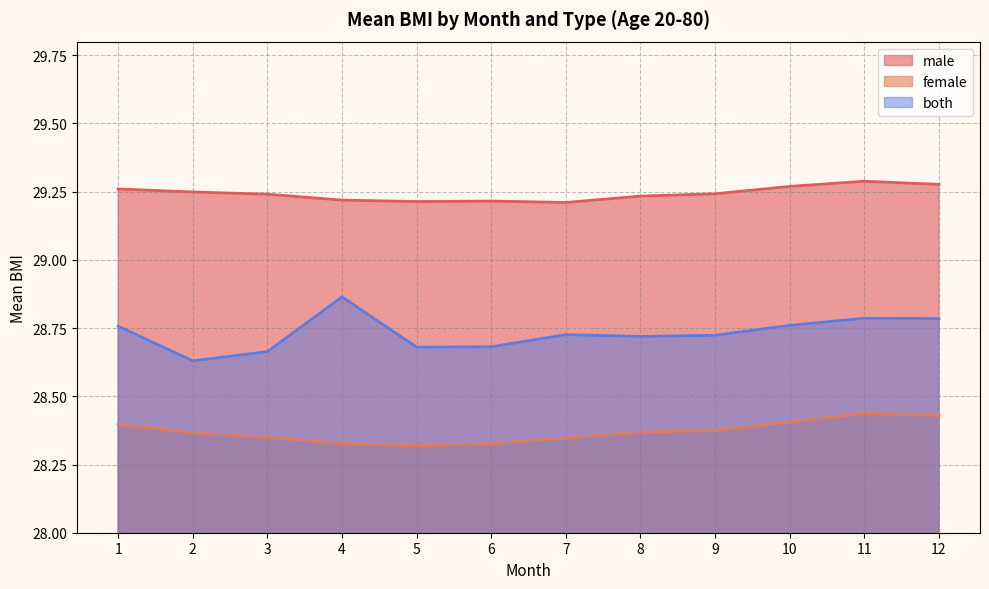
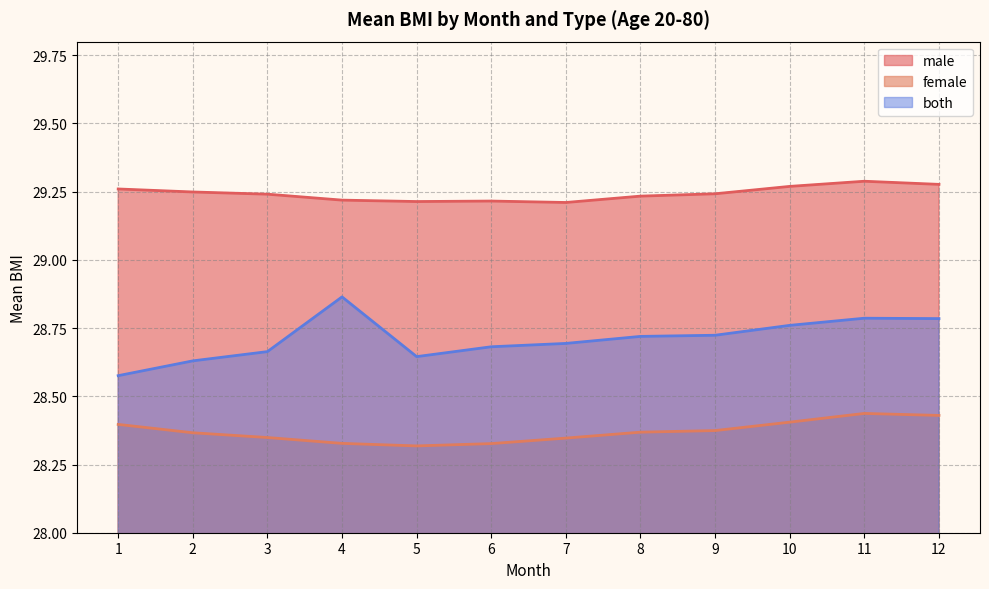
  {
    "both": {
-     "1": 28.76,
+     "1": 28.58,
      "2": 28.63,
      "3": 28.66,
      "4": 28.86,
-     "5": 28.68,
+     "5": 28.65,
      "6": 28.68,
-     "7": 28.73,
+     "7": 28.69,
      "8": 28.72,
      "9": 28.72,
      "10": 28.76,
      "11": 28.79,
      "12": 28.78
    }
  }
